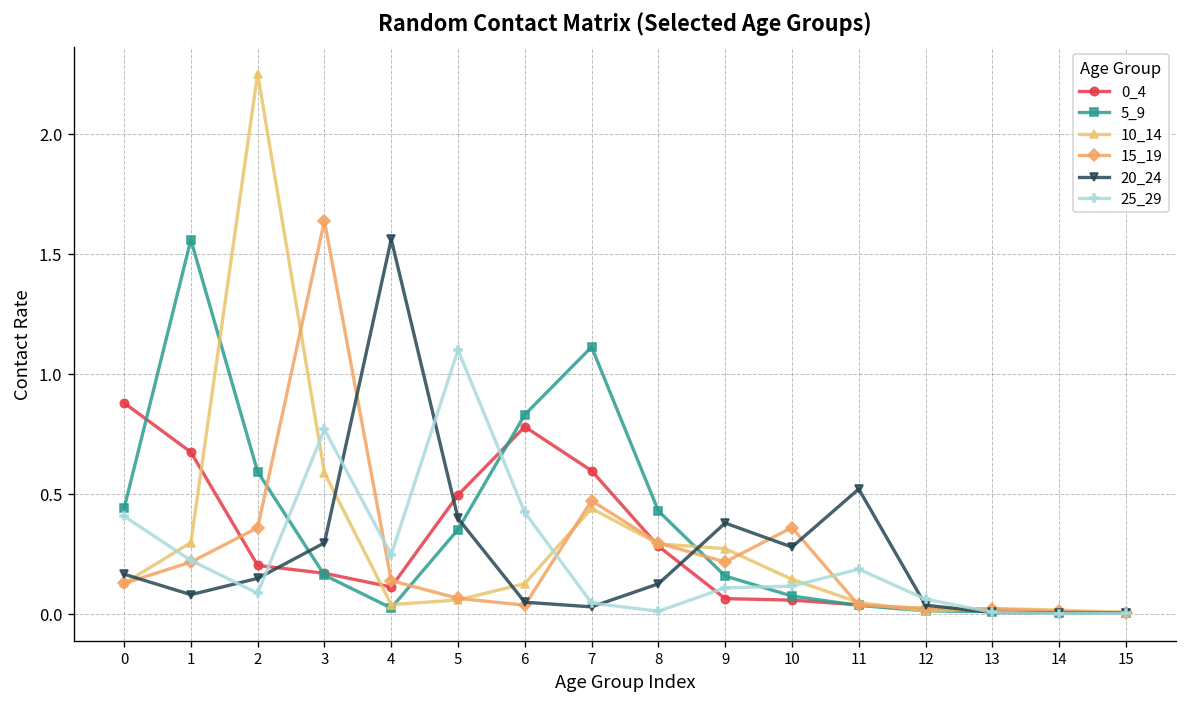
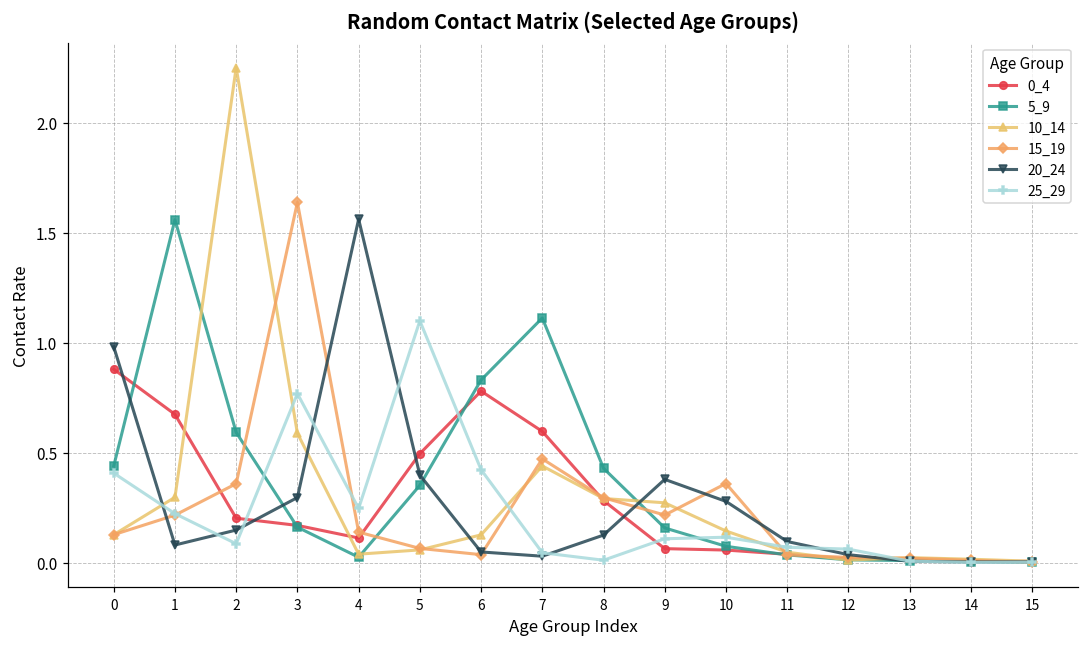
  {
    "0_4": {
      "0": 0.88,
      "1": 0.67,
      "2": 0.20,
      "4": 0.11,
      "5": 0.50,
      "6": 0.78,
      "7": 0.60,
      "9": 0.06,
      "10": 0.06
    },
    "5_9": {
      "0": 0.44,
      "1": 1.56,
      "2": 0.59,
      "4": 0.02,
      "5": 0.35,
      "6": 0.83,
      "7": 1.11,
      "8": 0.43,
      "9": 0.16,
      "10": 0.07
    },
    "20_24": {
-     "0": 0.17,
+     "0": 0.98,
      "1": 0.08,
      "2": 0.15,
      "3": 0.30,
      "4": 1.56,
      "5": 0.40,
      "7": 0.03,
      "8": 0.13,
      "9": 0.38,
      "10": 0.28,
-     "11": 0.52
+     "11": 0.10
    },
    "25_29": {
      "0": 0.41,
      "2": 0.09,
      "3": 0.77,
      "4": 0.25,
      "5": 1.10,
      "6": 0.42,
      "7": 0.05,
      "8": 0.01,
      "9": 0.11,
      "10": 0.12,
-     "11": 0.19,
+     "11": 0.07,
      "12": 0.06
    }
  }
